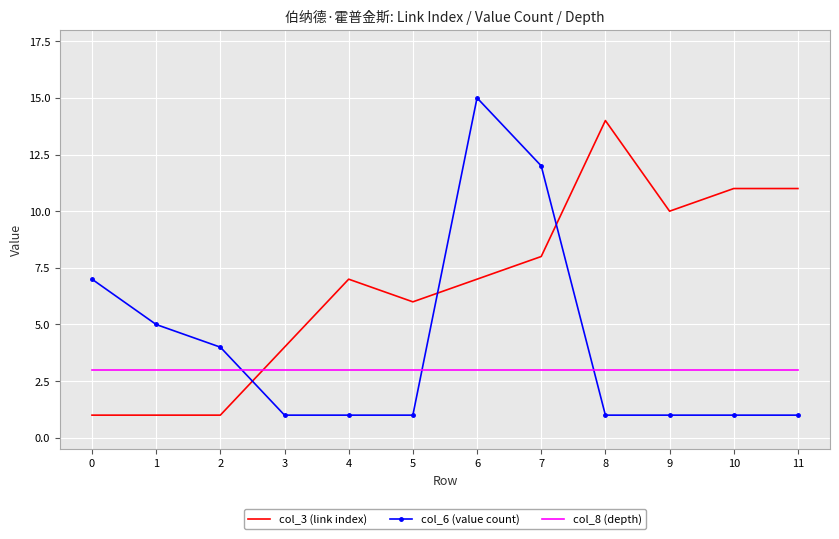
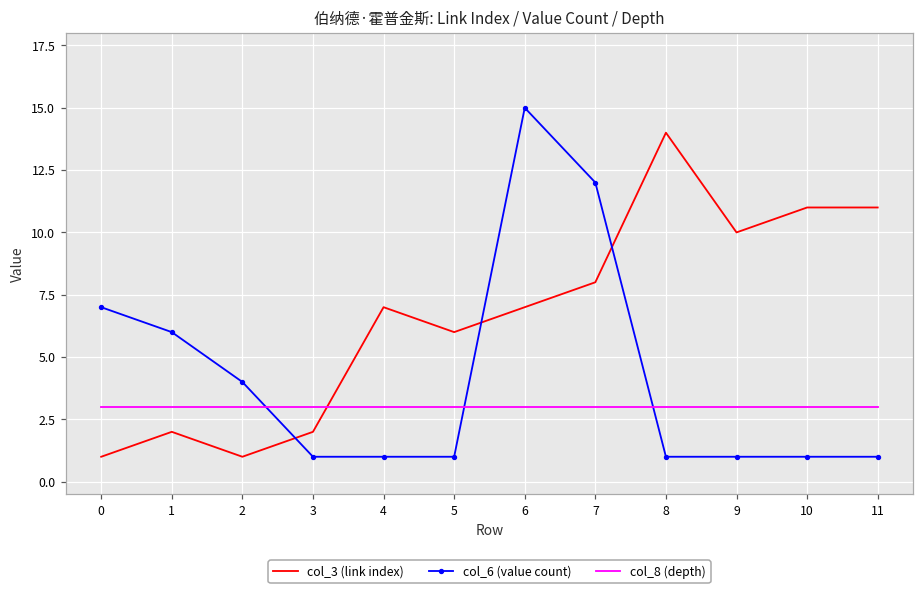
  {
    "col_3 (link index)": {
      "0": 1,
-     "1": 1,
+     "1": 2,
      "2": 1,
-     "3": 4,
+     "3": 2,
      "4": 7,
      "5": 6,
      "6": 7,
      "7": 8,
      "8": 14,
      "9": 10,
      "10": 11,
      "11": 11
    },
    "col_6 (value count)": {
      "0": 7,
-     "1": 5,
+     "1": 6,
      "2": 4,
      "3": 1,
      "4": 1,
      "5": 1,
      "6": 15,
      "7": 12,
      "8": 1,
      "9": 1,
      "10": 1,
      "11": 1
    },
    "col_8 (depth)": {
      "0": 3,
      "1": 3,
      "2": 3,
      "3": 3,
      "4": 3,
      "5": 3,
      "6": 3,
      "7": 3,
      "8": 3,
      "9": 3,
      "10": 3,
      "11": 3
    }
  }
